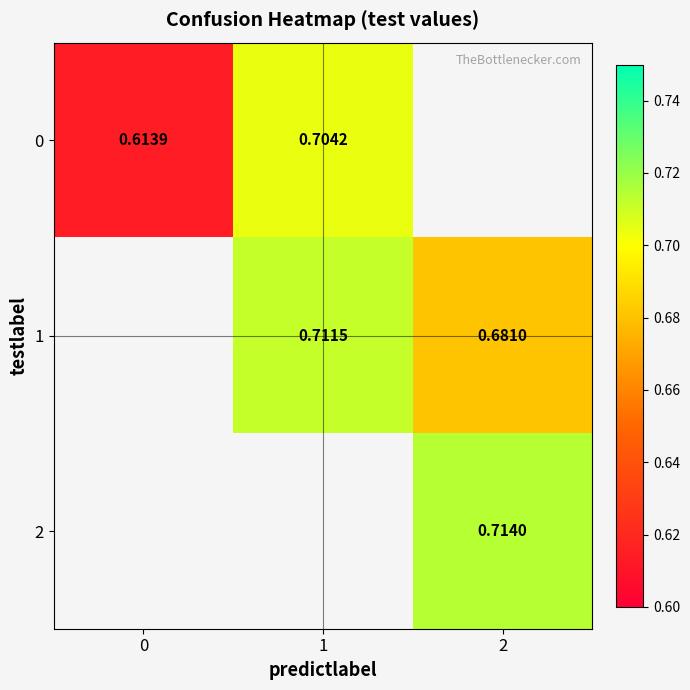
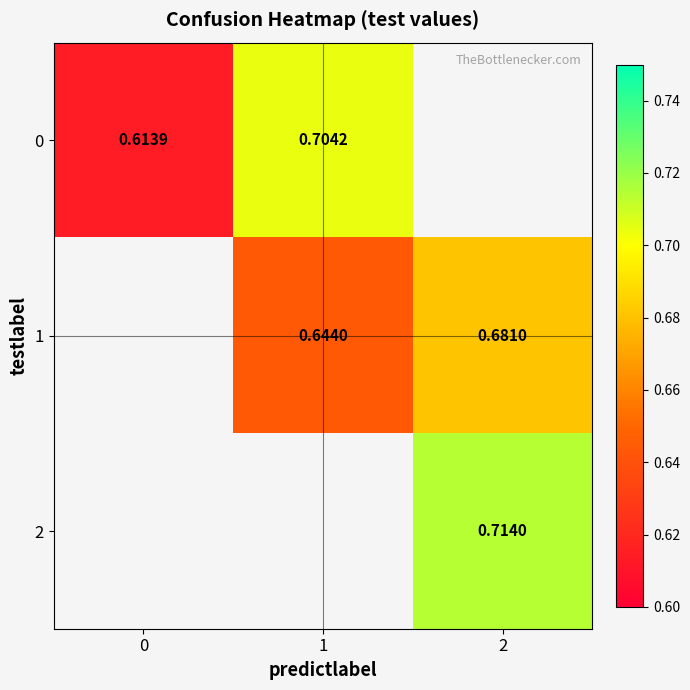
  {
    "0": {
      "0": 0.6139,
      "1": 0.7042
    },
    "1": {
-     "1": 0.7115,
+     "1": 0.6440,
      "2": 0.6810
    },
    "2": {
      "2": 0.7140
    }
  }
